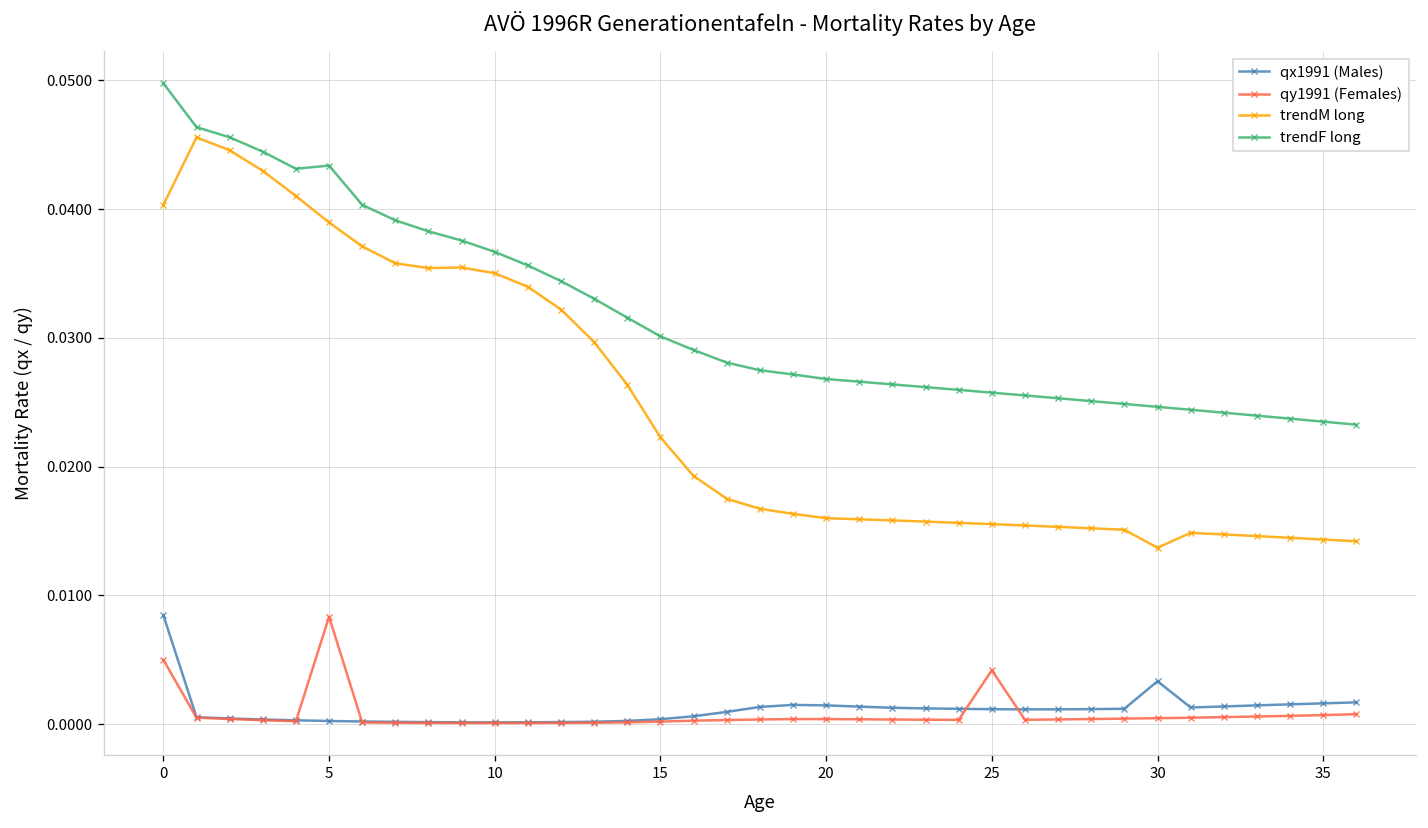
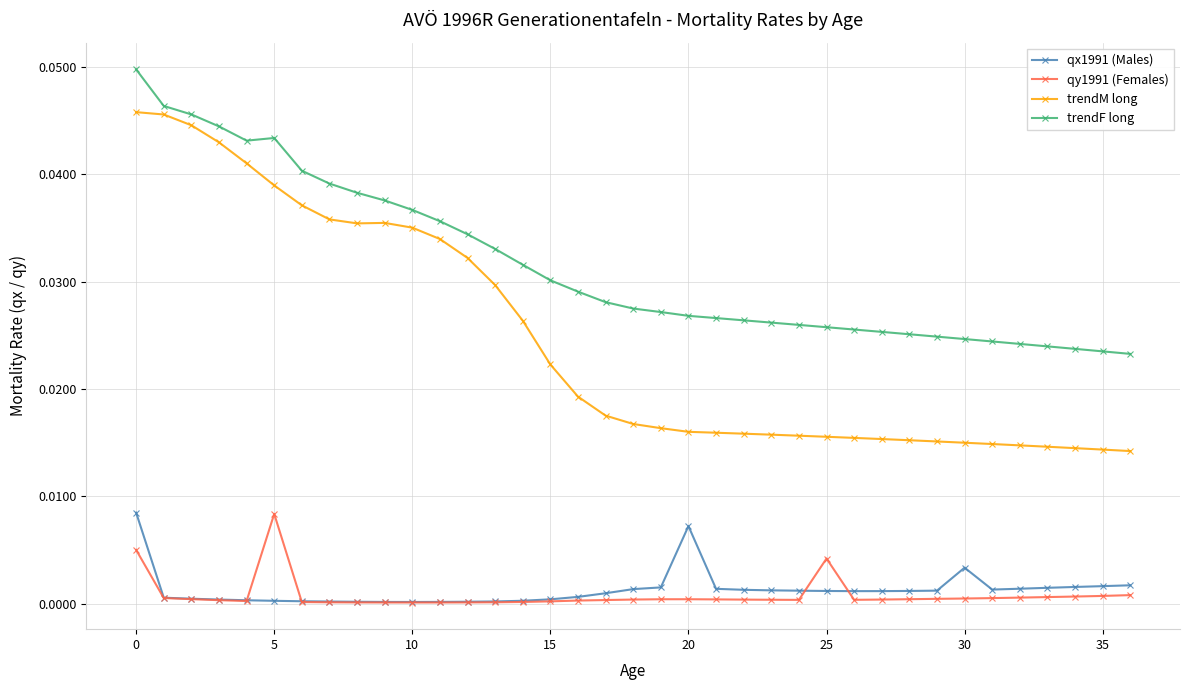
  {
    "qx1991 (Males)": {
      "0": 0.0085,
      "5": 0.0003,
-     "20": 0.0015,
+     "20": 0.0072,
      "25": 0.0012,
      "30": 0.0033,
      "35": 0.0016
    },
    "qy1991 (Females)": {
      "0": 0.0050,
      "5": 0.0084,
      "20": 0.0004,
      "25": 0.0042,
      "30": 0.0005,
      "35": 0.0007
    },
    "trendM long": {
-     "0": 0.0403,
+     "0": 0.0458,
      "5": 0.0390,
      "10": 0.0350,
      "15": 0.0223,
      "20": 0.0160,
      "25": 0.0155,
-     "30": 0.0137,
+     "30": 0.0150,
      "35": 0.0143
    },
    "trendF long": {
      "0": 0.0498,
      "5": 0.0434,
      "10": 0.0367,
      "15": 0.0301,
      "20": 0.0268,
      "25": 0.0257,
      "30": 0.0246,
      "35": 0.0235
    }
  }
